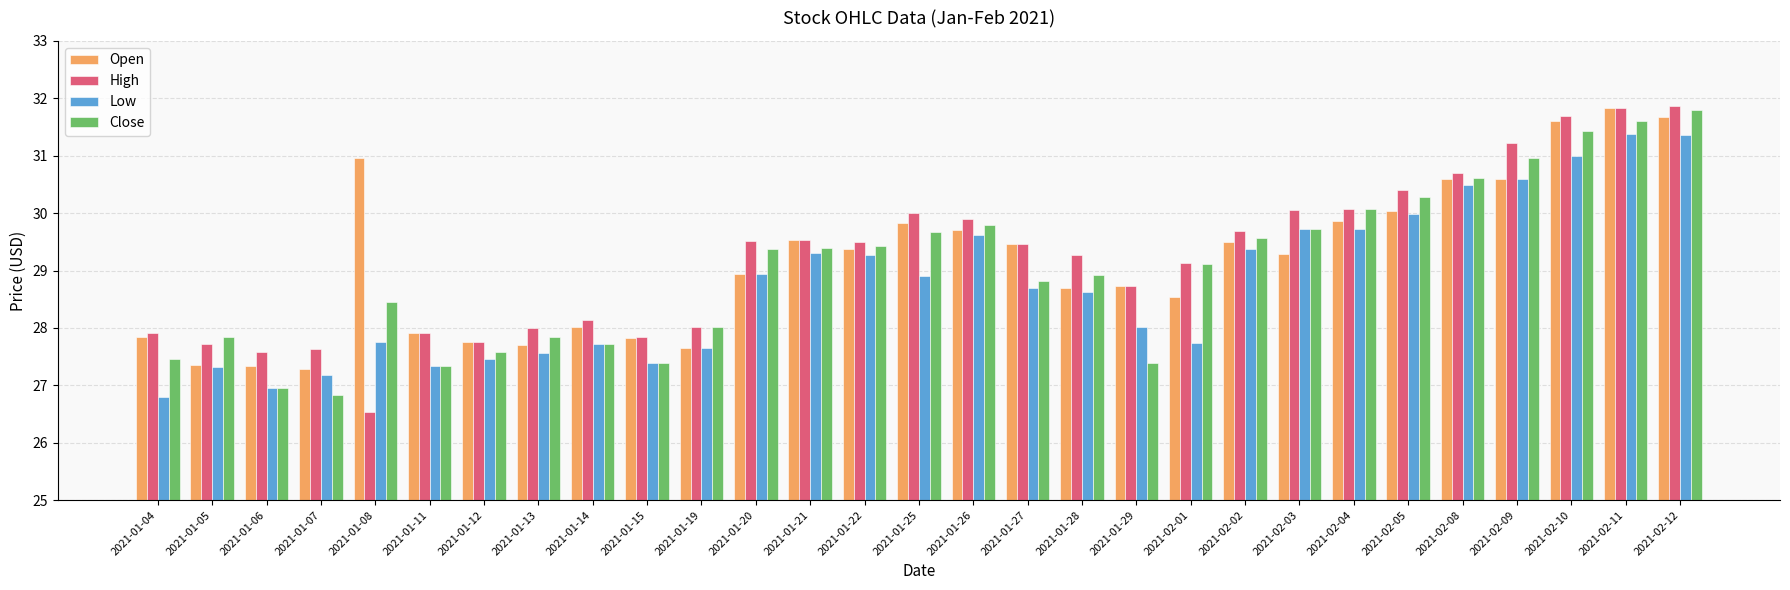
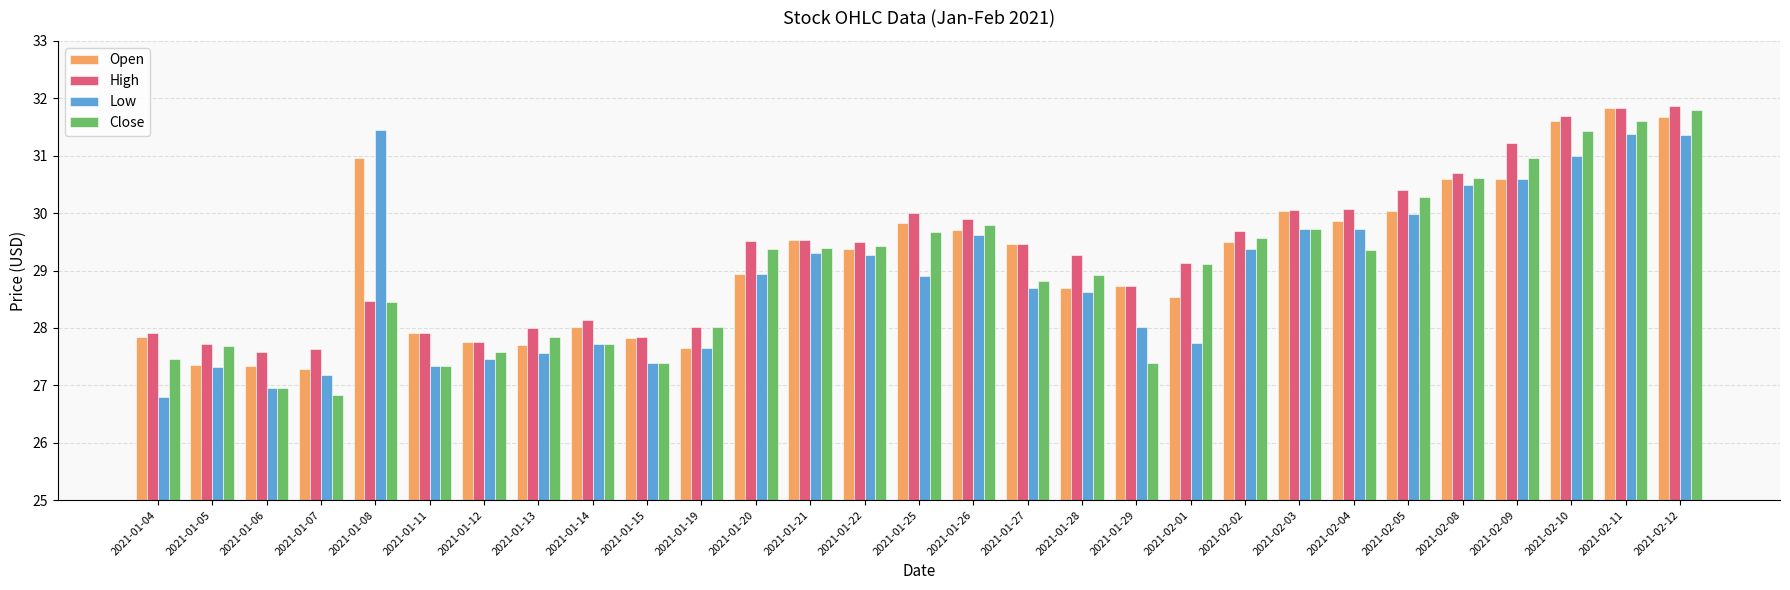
  {
    "Open": {
      "2021-01-04": 27.8,
      "2021-01-05": 27.4,
      "2021-01-06": 27.3,
      "2021-01-07": 27.3,
      "2021-01-08": 31.0,
      "2021-01-11": 27.9,
      "2021-01-12": 27.8,
      "2021-01-13": 27.7,
      "2021-01-14": 28.0,
      "2021-01-15": 27.8,
      "2021-01-19": 27.6,
      "2021-01-20": 28.9,
      "2021-01-21": 29.5,
      "2021-01-22": 29.4,
      "2021-01-25": 29.8,
      "2021-01-26": 29.7,
      "2021-01-27": 29.5,
      "2021-01-28": 28.7,
      "2021-01-29": 28.7,
      "2021-02-01": 28.5,
      "2021-02-02": 29.5,
-     "2021-02-03": 29.3,
+     "2021-02-03": 30.0,
      "2021-02-04": 29.9,
      "2021-02-05": 30.0,
      "2021-02-08": 30.6,
      "2021-02-09": 30.6,
      "2021-02-10": 31.6,
      "2021-02-11": 31.8,
      "2021-02-12": 31.7
    },
    "High": {
      "2021-01-04": 27.9,
      "2021-01-05": 27.7,
      "2021-01-06": 27.6,
      "2021-01-07": 27.6,
-     "2021-01-08": 26.5,
+     "2021-01-08": 28.5,
      "2021-01-11": 27.9,
      "2021-01-12": 27.8,
      "2021-01-13": 28.0,
      "2021-01-14": 28.1,
      "2021-01-15": 27.8,
      "2021-01-19": 28.0,
      "2021-01-20": 29.5,
      "2021-01-21": 29.5,
      "2021-01-22": 29.5,
      "2021-01-25": 30.0,
      "2021-01-26": 29.9,
      "2021-01-27": 29.5,
      "2021-01-28": 29.3,
      "2021-01-29": 28.7,
      "2021-02-01": 29.1,
      "2021-02-02": 29.7,
      "2021-02-03": 30.1,
      "2021-02-04": 30.1,
      "2021-02-05": 30.4,
      "2021-02-08": 30.7,
      "2021-02-09": 31.2,
      "2021-02-10": 31.7,
      "2021-02-11": 31.8,
      "2021-02-12": 31.9
    },
    "Low": {
      "2021-01-04": 26.8,
      "2021-01-05": 27.3,
      "2021-01-06": 26.9,
      "2021-01-07": 27.2,
-     "2021-01-08": 27.8,
+     "2021-01-08": 31.5,
      "2021-01-11": 27.3,
      "2021-01-12": 27.5,
      "2021-01-13": 27.6,
      "2021-01-14": 27.7,
      "2021-01-15": 27.4,
      "2021-01-19": 27.6,
      "2021-01-20": 28.9,
      "2021-01-21": 29.3,
      "2021-01-22": 29.3,
      "2021-01-25": 28.9,
      "2021-01-26": 29.6,
      "2021-01-27": 28.7,
      "2021-01-28": 28.6,
      "2021-01-29": 28.0,
      "2021-02-01": 27.7,
      "2021-02-02": 29.4,
      "2021-02-03": 29.7,
      "2021-02-04": 29.7,
      "2021-02-05": 30.0,
      "2021-02-08": 30.5,
      "2021-02-09": 30.6,
      "2021-02-10": 31.0,
      "2021-02-11": 31.4,
      "2021-02-12": 31.4
    },
    "Close": {
      "2021-01-04": 27.5,
-     "2021-01-05": 27.8,
+     "2021-01-05": 27.7,
      "2021-01-06": 26.9,
      "2021-01-07": 26.8,
      "2021-01-08": 28.5,
      "2021-01-11": 27.3,
      "2021-01-12": 27.6,
      "2021-01-13": 27.8,
      "2021-01-14": 27.7,
      "2021-01-15": 27.4,
      "2021-01-19": 28.0,
      "2021-01-20": 29.4,
      "2021-01-21": 29.4,
      "2021-01-22": 29.4,
      "2021-01-25": 29.7,
      "2021-01-26": 29.8,
      "2021-01-27": 28.8,
      "2021-01-28": 28.9,
      "2021-01-29": 27.4,
      "2021-02-01": 29.1,
      "2021-02-02": 29.6,
      "2021-02-03": 29.7,
-     "2021-02-04": 30.1,
+     "2021-02-04": 29.4,
      "2021-02-05": 30.3,
      "2021-02-08": 30.6,
      "2021-02-09": 31.0,
      "2021-02-10": 31.4,
      "2021-02-11": 31.6,
      "2021-02-12": 31.8
    }
  }
